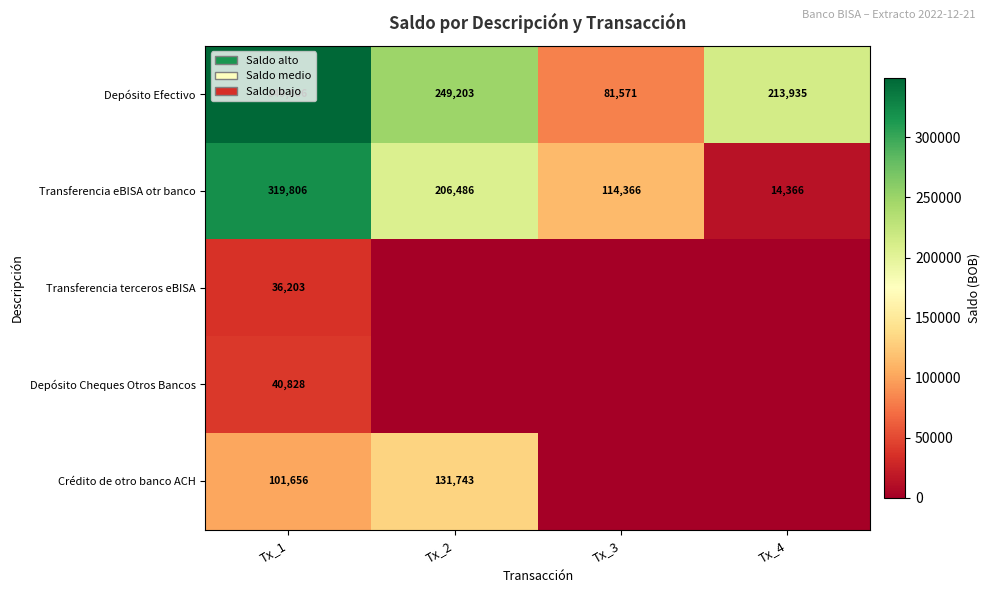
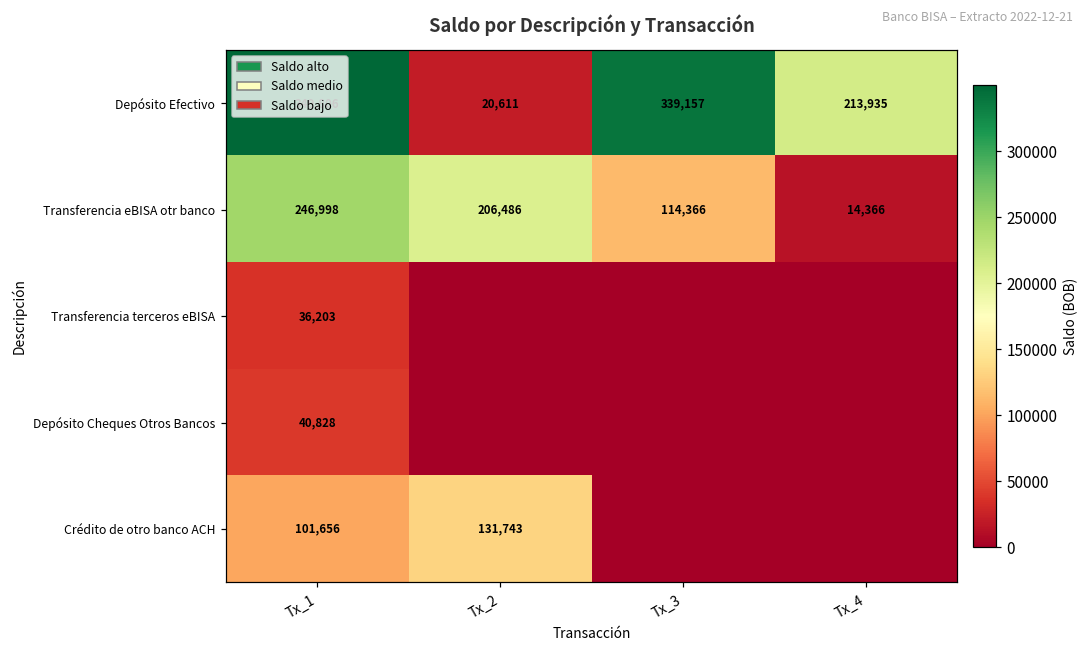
  {
    "Depósito Efectivo": {
-     "Tx_2": "249,203",
-     "Tx_3": "81,571",
+     "Tx_2": "20,611",
+     "Tx_3": "339,157",
      "Tx_4": "213,935"
    },
    "Transferencia eBISA otr banco": {
-     "Tx_1": "319,806",
+     "Tx_1": "246,998",
      "Tx_2": "206,486",
      "Tx_3": "114,366",
      "Tx_4": "14,366"
    },
    "Transferencia terceros eBISA": {
      "Tx_1": "36,203"
    },
    "Depósito Cheques Otros Bancos": {
      "Tx_1": "40,828"
    },
    "Crédito de otro banco ACH": {
      "Tx_1": "101,656",
      "Tx_2": "131,743"
    }
  }
